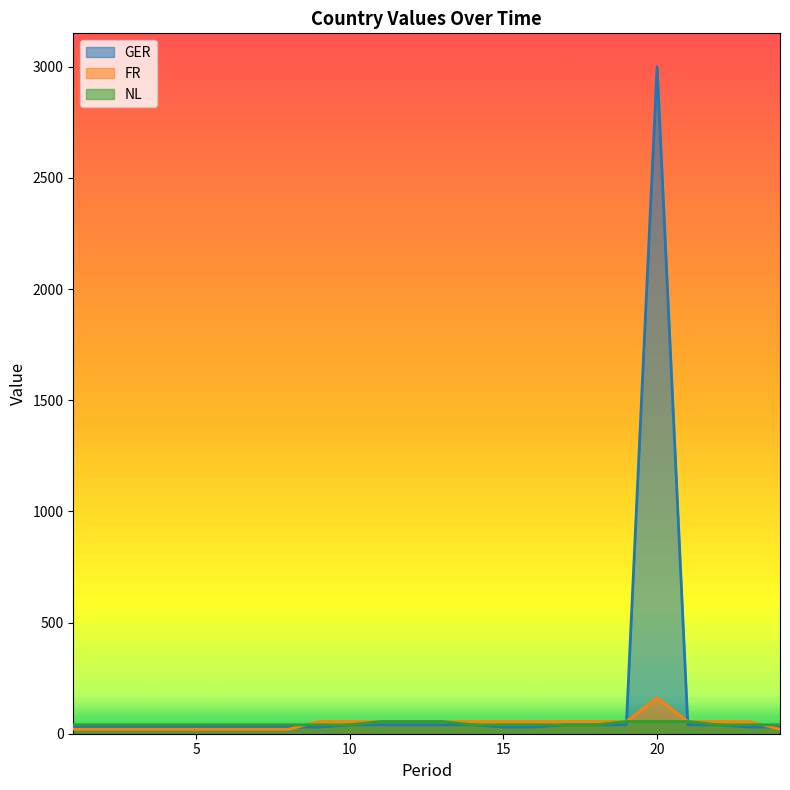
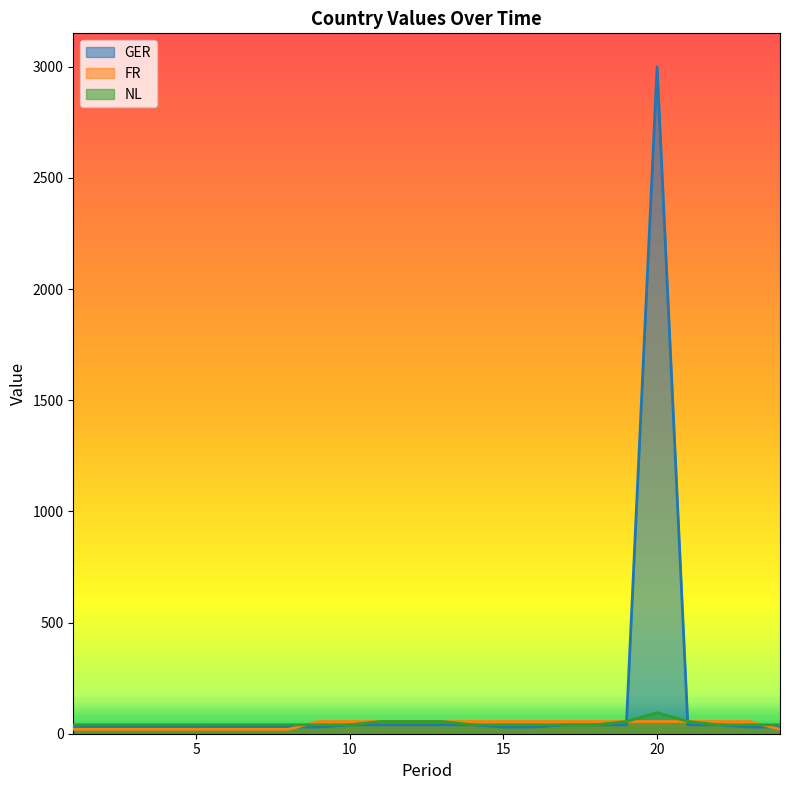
  {
    "GER": {
      "20": 3000
    },
    "FR": {
      "10": 60,
      "15": 60,
-     "20": 160
+     "20": 60
    },
    "NL": {
-     "20": 60
+     "20": 100
    }
  }
